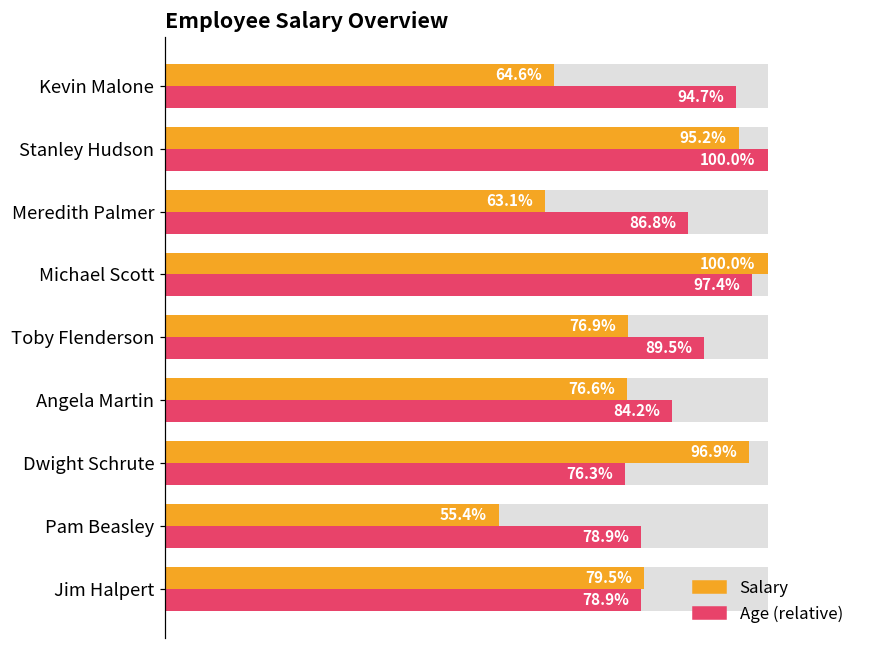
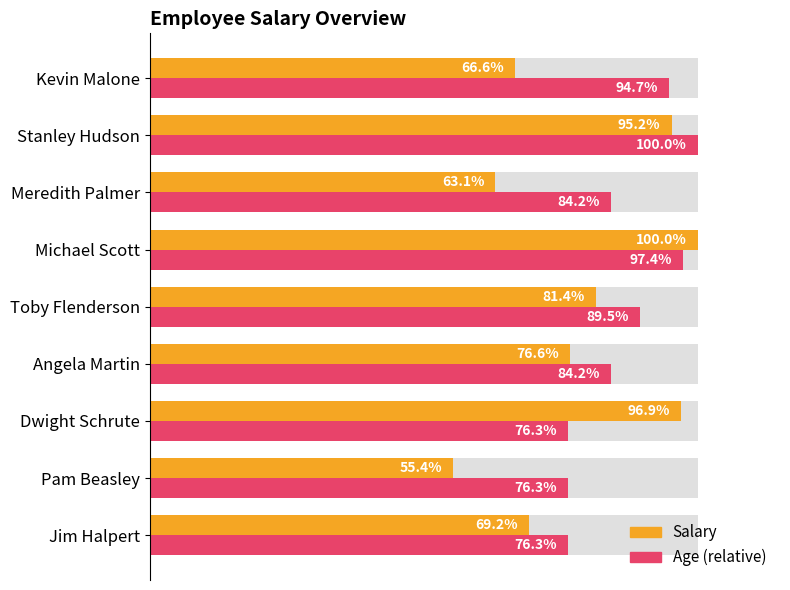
  {
    "Salary": {
-     "Kevin Malone": "64.6%",
+     "Kevin Malone": "66.6%",
      "Michael Scott": "100.0%",
-     "Toby Flenderson": "76.9%",
-     "Jim Halpert": "79.5%"
+     "Toby Flenderson": "81.4%",
+     "Jim Halpert": "69.2%"
    },
    "Age (relative)": {
      "Stanley Hudson": "100.0%",
-     "Meredith Palmer": "86.8%",
-     "Pam Beasley": "78.9%",
-     "Jim Halpert": "78.9%"
+     "Meredith Palmer": "84.2%",
+     "Pam Beasley": "76.3%",
+     "Jim Halpert": "76.3%"
    }
  }
